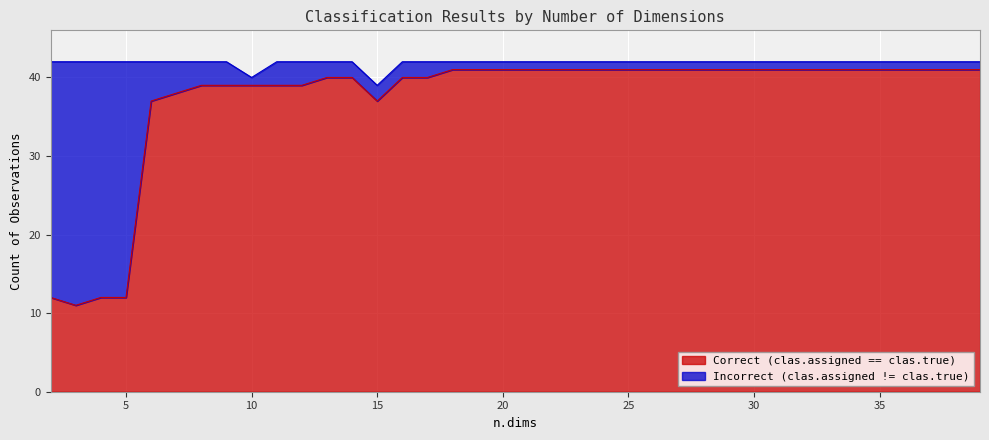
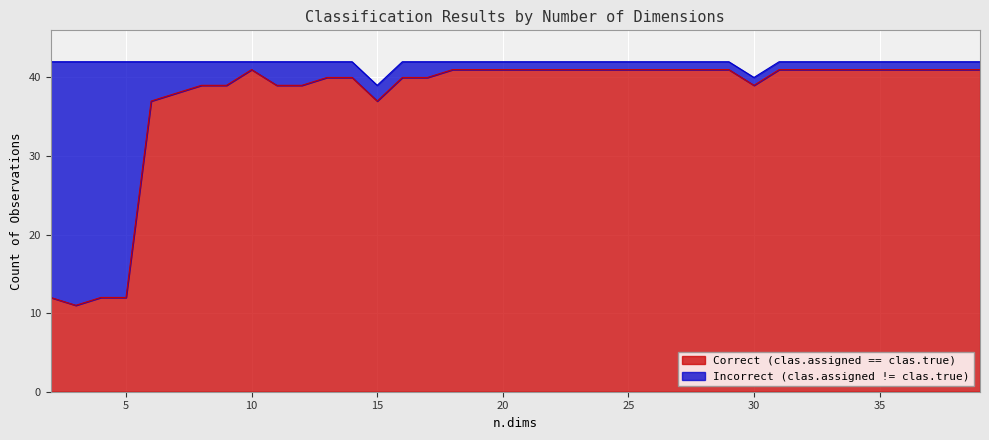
  {
    "Correct (clas.assigned == clas.true)": {
      "5": 12,
-     "10": 39,
+     "10": 41,
      "15": 37,
      "20": 41,
      "25": 41,
-     "30": 41,
+     "30": 39,
      "35": 41
    },
    "Incorrect (clas.assigned != clas.true)": {
      "5": 30,
      "10": 1,
      "15": 2,
      "20": 1,
      "25": 1,
      "30": 1,
      "35": 1
    }
  }
